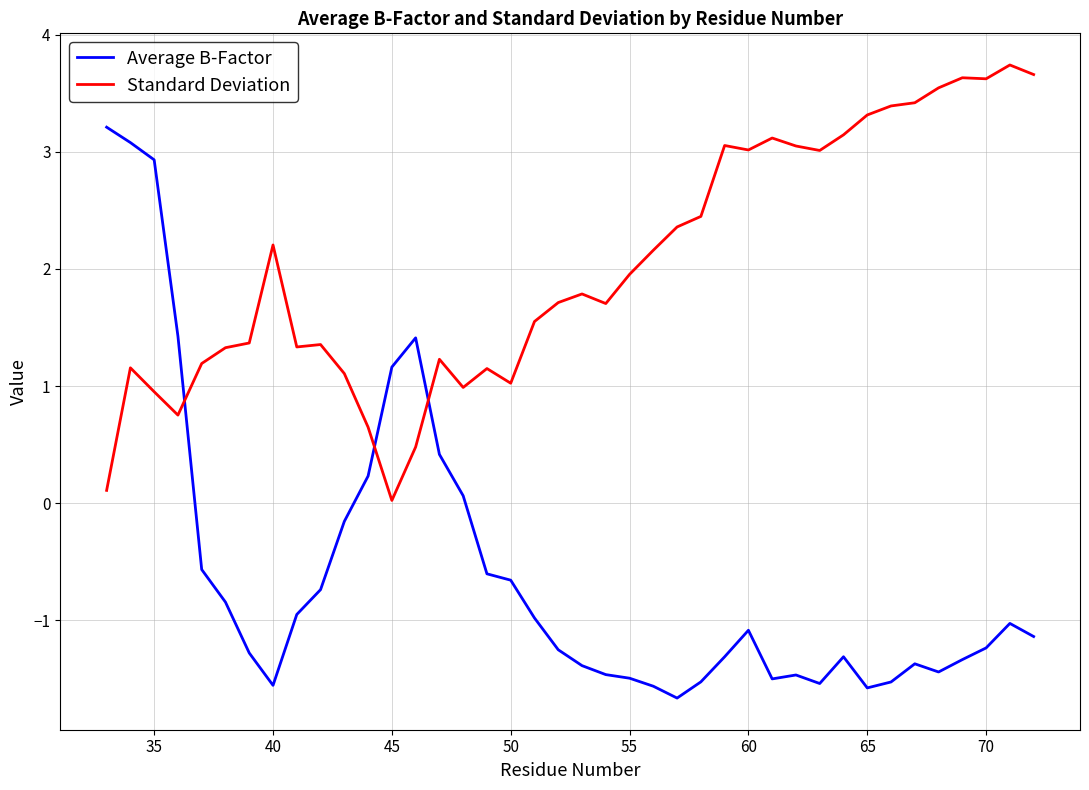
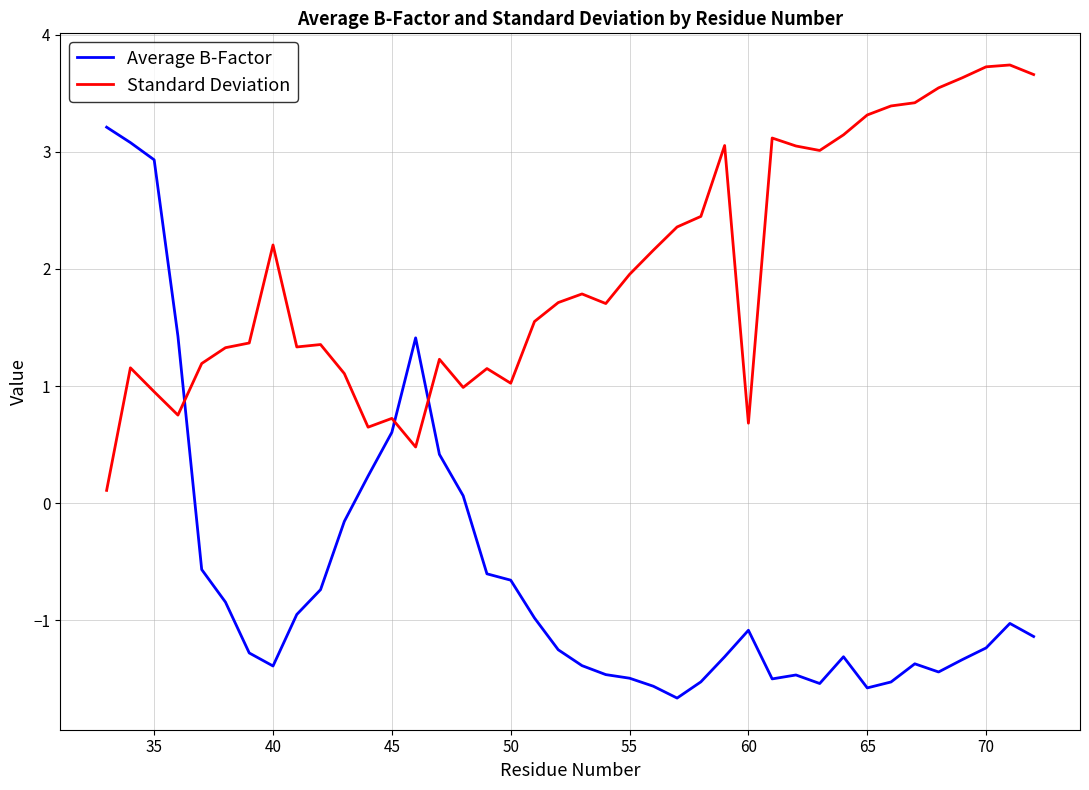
  {
    "Average B-Factor": {
      "35": 2.93,
-     "40": -1.56,
-     "45": 1.16,
+     "40": -1.39,
+     "45": 0.60,
      "50": -0.66,
      "55": -1.50,
      "60": -1.09,
      "65": -1.58,
      "70": -1.24
    },
    "Standard Deviation": {
      "35": 0.95,
      "40": 2.21,
-     "45": 0.02,
+     "45": 0.72,
      "50": 1.02,
      "55": 1.95,
-     "60": 3.02,
+     "60": 0.68,
      "65": 3.32,
-     "70": 3.62
+     "70": 3.73
    }
  }
